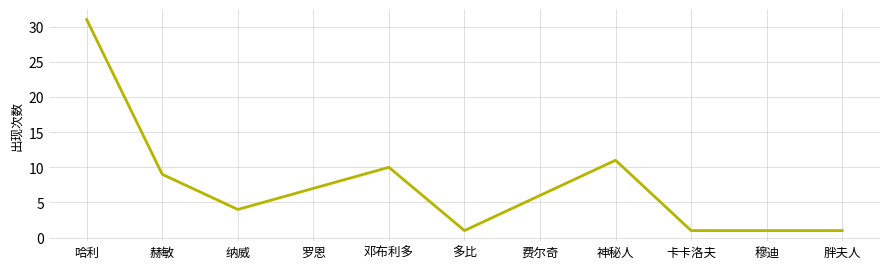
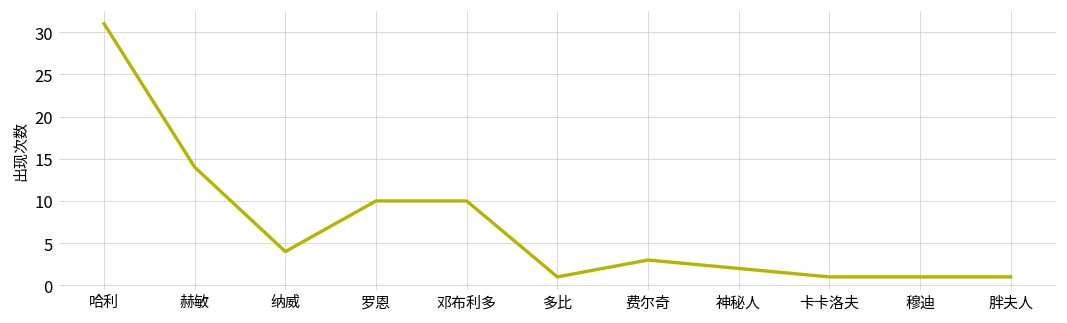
  {
    "哈利": 31,
-   "赫敏": 9,
+   "赫敏": 14,
    "纳威": 4,
-   "罗恩": 7,
+   "罗恩": 10,
    "邓布利多": 10,
    "多比": 1,
-   "费尔奇": 6,
-   "神秘人": 11,
+   "费尔奇": 3,
+   "神秘人": 2,
    "卡卡洛夫": 1,
    "穆迪": 1,
    "胖夫人": 1
  }
